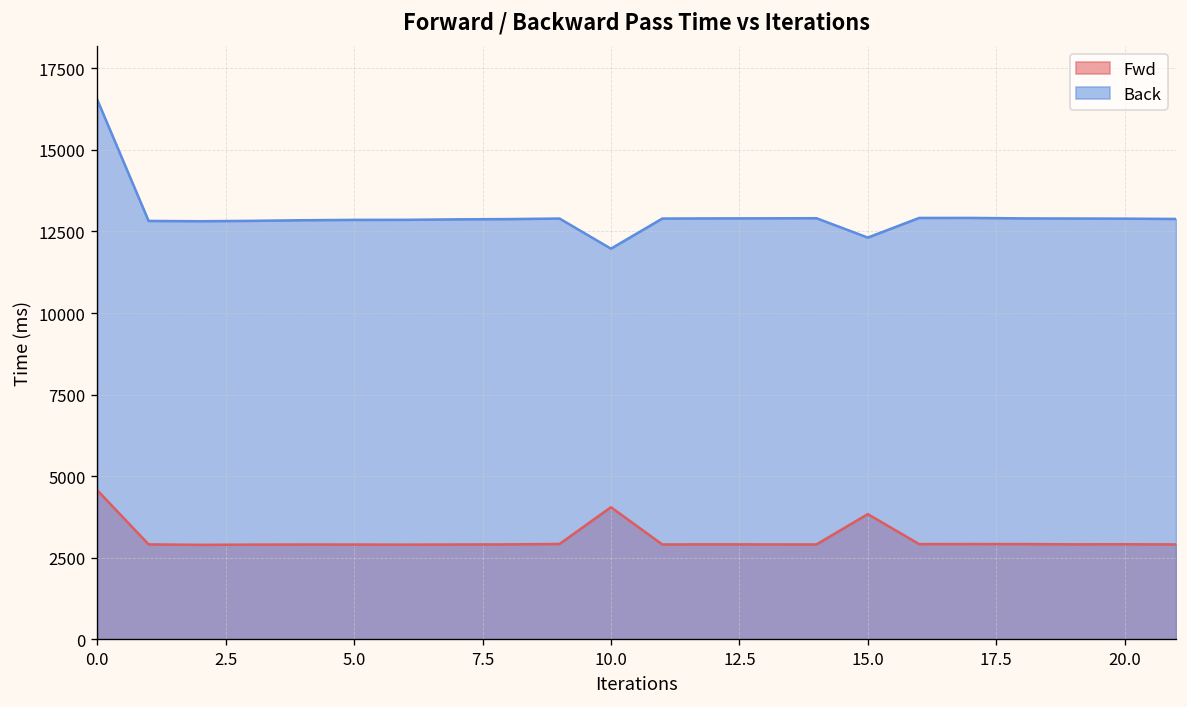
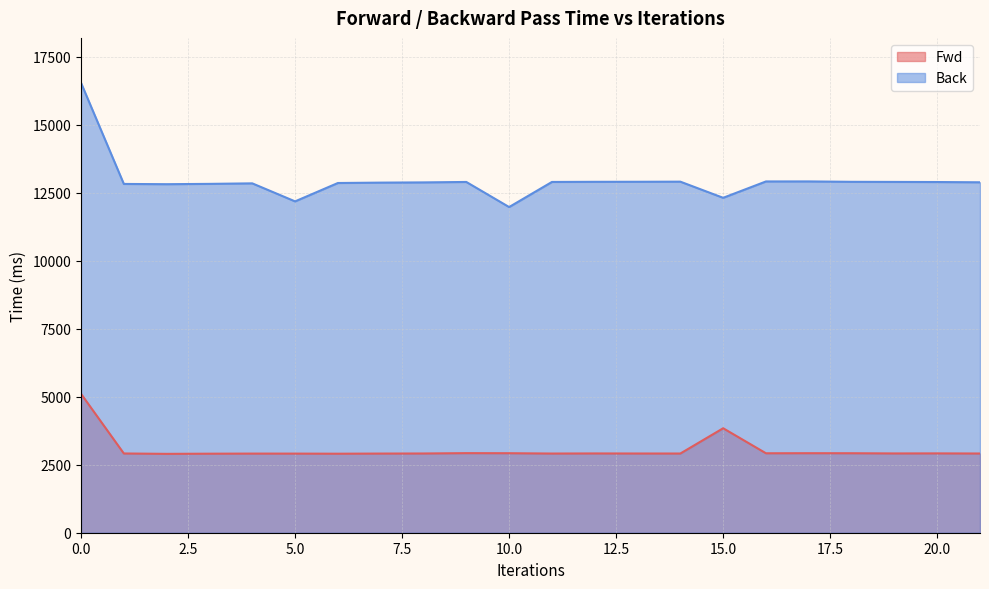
  {
    "Fwd": {
-     "0.0": 4600,
+     "0.0": 5100,
      "5.0": 2900,
-     "10.0": 4100,
+     "10.0": 2900,
      "15.0": 3800,
      "20.0": 2900
    },
    "Back": {
      "0.0": 16500,
-     "5.0": 12900,
+     "5.0": 12200,
      "10.0": 12000,
      "15.0": 12300,
      "20.0": 12900
    }
  }
